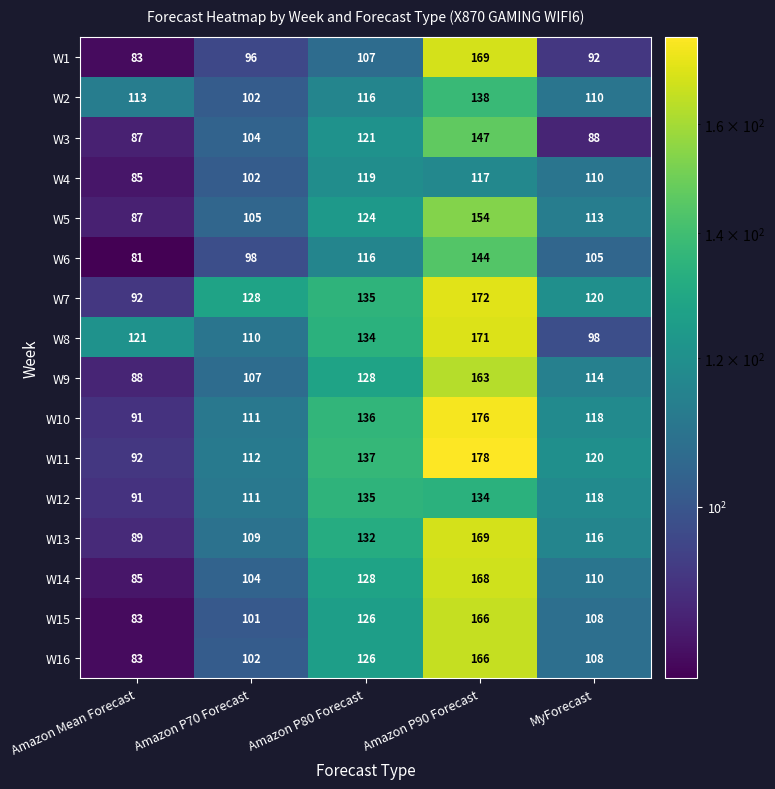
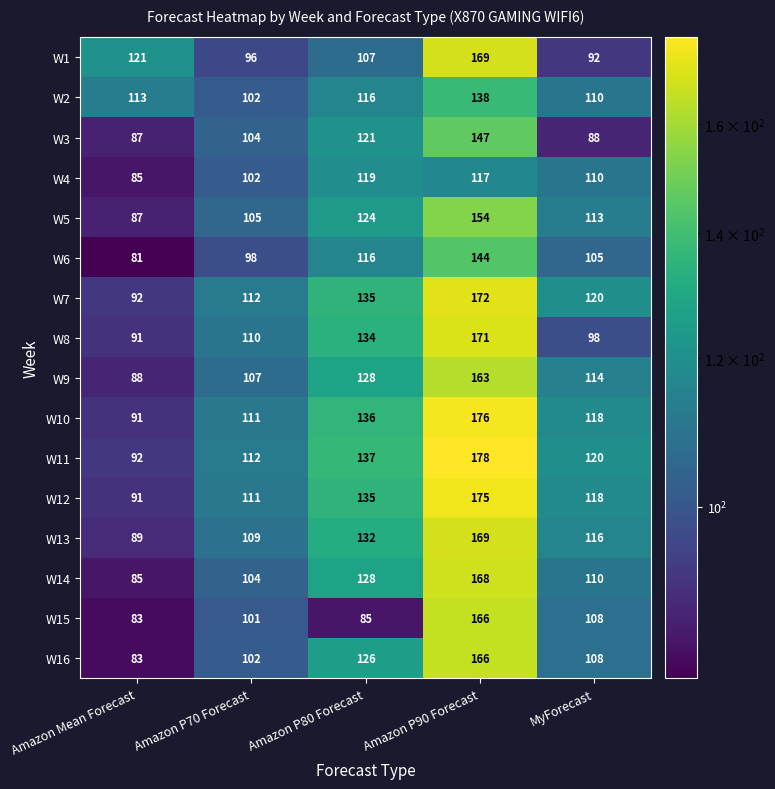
  {
    "W1": {
-     "Amazon Mean Forecast": 83,
+     "Amazon Mean Forecast": 121,
      "Amazon P70 Forecast": 96,
      "Amazon P80 Forecast": 107,
      "Amazon P90 Forecast": 169,
      "MyForecast": 92
    },
    "W2": {
      "Amazon Mean Forecast": 113,
      "Amazon P70 Forecast": 102,
      "Amazon P80 Forecast": 116,
      "Amazon P90 Forecast": 138,
      "MyForecast": 110
    },
    "W3": {
      "Amazon Mean Forecast": 87,
      "Amazon P70 Forecast": 104,
      "Amazon P80 Forecast": 121,
      "Amazon P90 Forecast": 147,
      "MyForecast": 88
    },
    "W4": {
      "Amazon Mean Forecast": 85,
      "Amazon P70 Forecast": 102,
      "Amazon P80 Forecast": 119,
      "Amazon P90 Forecast": 117,
      "MyForecast": 110
    },
    "W5": {
      "Amazon Mean Forecast": 87,
      "Amazon P70 Forecast": 105,
      "Amazon P80 Forecast": 124,
      "Amazon P90 Forecast": 154,
      "MyForecast": 113
    },
    "W6": {
      "Amazon Mean Forecast": 81,
      "Amazon P70 Forecast": 98,
      "Amazon P80 Forecast": 116,
      "Amazon P90 Forecast": 144,
      "MyForecast": 105
    },
    "W7": {
      "Amazon Mean Forecast": 92,
-     "Amazon P70 Forecast": 128,
+     "Amazon P70 Forecast": 112,
      "Amazon P80 Forecast": 135,
      "Amazon P90 Forecast": 172,
      "MyForecast": 120
    },
    "W8": {
-     "Amazon Mean Forecast": 121,
+     "Amazon Mean Forecast": 91,
      "Amazon P70 Forecast": 110,
      "Amazon P80 Forecast": 134,
      "Amazon P90 Forecast": 171,
      "MyForecast": 98
    },
    "W9": {
      "Amazon Mean Forecast": 88,
      "Amazon P70 Forecast": 107,
      "Amazon P80 Forecast": 128,
      "Amazon P90 Forecast": 163,
      "MyForecast": 114
    },
    "W10": {
      "Amazon Mean Forecast": 91,
      "Amazon P70 Forecast": 111,
      "Amazon P80 Forecast": 136,
      "Amazon P90 Forecast": 176,
      "MyForecast": 118
    },
    "W11": {
      "Amazon Mean Forecast": 92,
      "Amazon P70 Forecast": 112,
      "Amazon P80 Forecast": 137,
      "Amazon P90 Forecast": 178,
      "MyForecast": 120
    },
    "W12": {
      "Amazon Mean Forecast": 91,
      "Amazon P70 Forecast": 111,
      "Amazon P80 Forecast": 135,
-     "Amazon P90 Forecast": 134,
+     "Amazon P90 Forecast": 175,
      "MyForecast": 118
    },
    "W13": {
      "Amazon Mean Forecast": 89,
      "Amazon P70 Forecast": 109,
      "Amazon P80 Forecast": 132,
      "Amazon P90 Forecast": 169,
      "MyForecast": 116
    },
    "W14": {
      "Amazon Mean Forecast": 85,
      "Amazon P70 Forecast": 104,
      "Amazon P80 Forecast": 128,
      "Amazon P90 Forecast": 168,
      "MyForecast": 110
    },
    "W15": {
      "Amazon Mean Forecast": 83,
      "Amazon P70 Forecast": 101,
-     "Amazon P80 Forecast": 126,
+     "Amazon P80 Forecast": 85,
      "Amazon P90 Forecast": 166,
      "MyForecast": 108
    },
    "W16": {
      "Amazon Mean Forecast": 83,
      "Amazon P70 Forecast": 102,
      "Amazon P80 Forecast": 126,
      "Amazon P90 Forecast": 166,
      "MyForecast": 108
    }
  }
